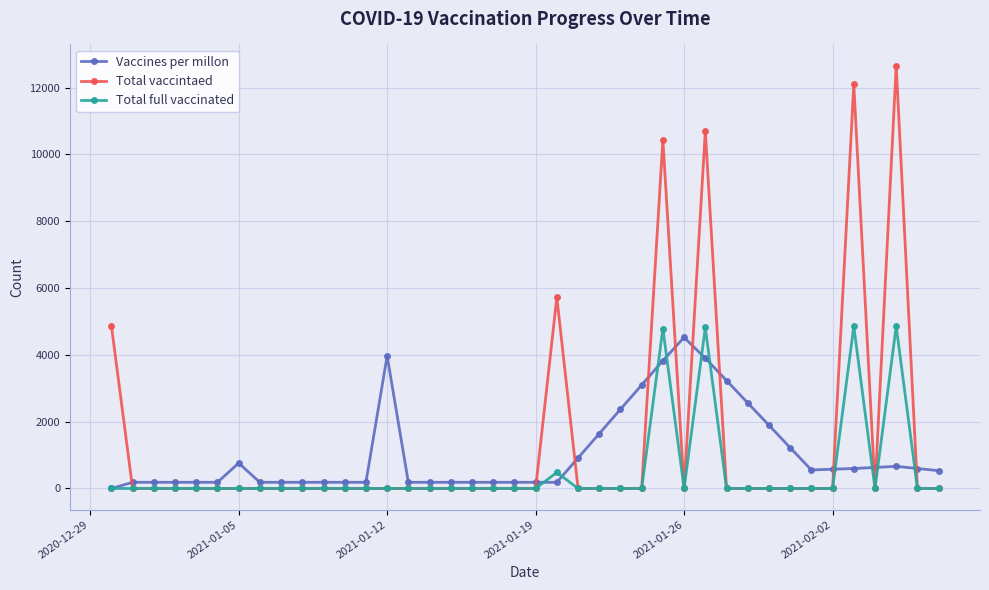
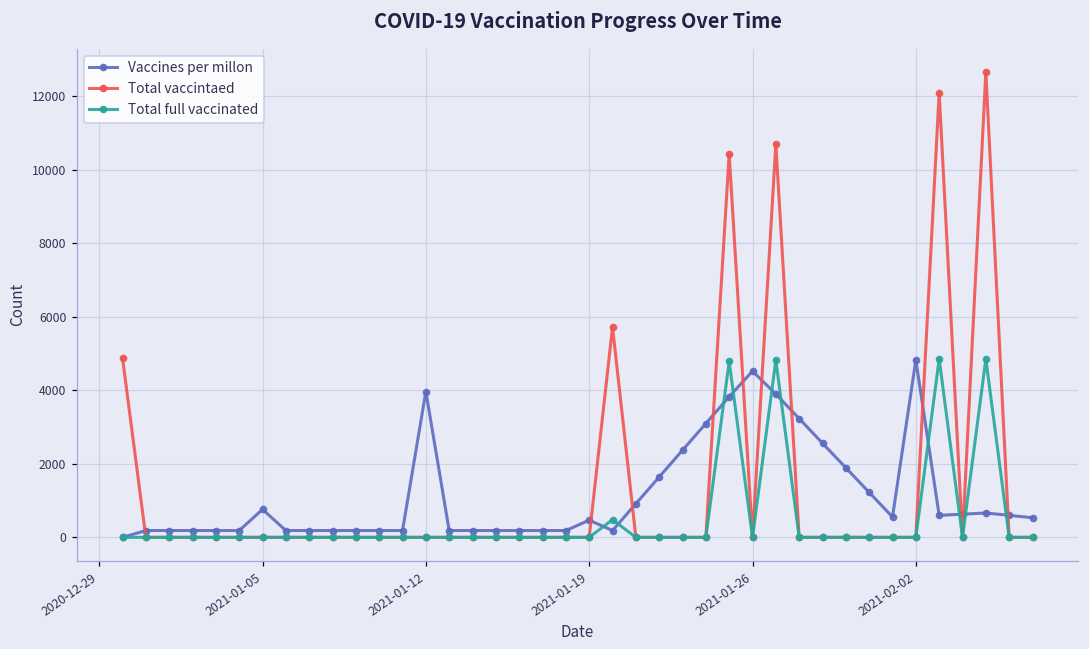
  {
    "Vaccines per millon": {
      "2021-01-05": 800,
      "2021-01-12": 4000,
-     "2021-01-19": 200,
+     "2021-01-19": 500,
      "2021-01-26": 4500,
-     "2021-02-02": 600
+     "2021-02-02": 4800
    }
  }
